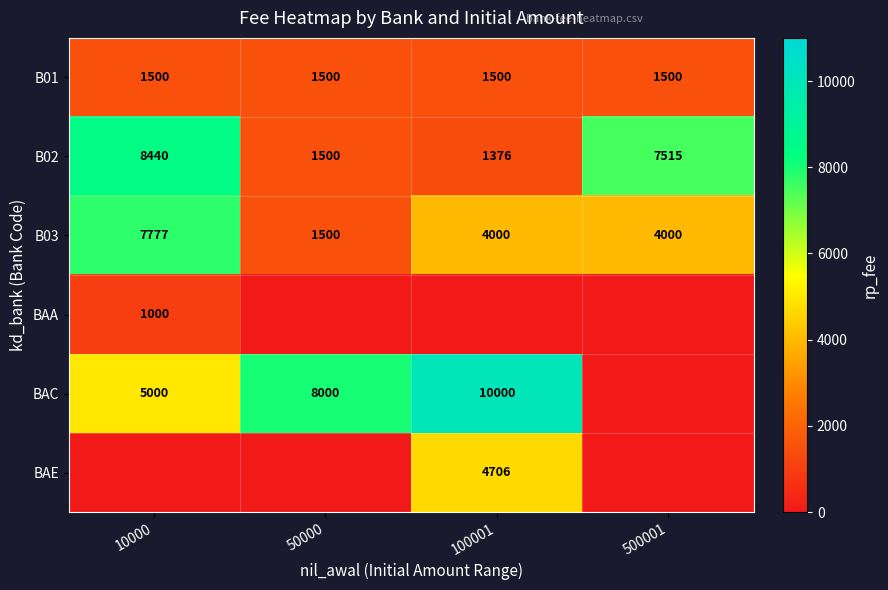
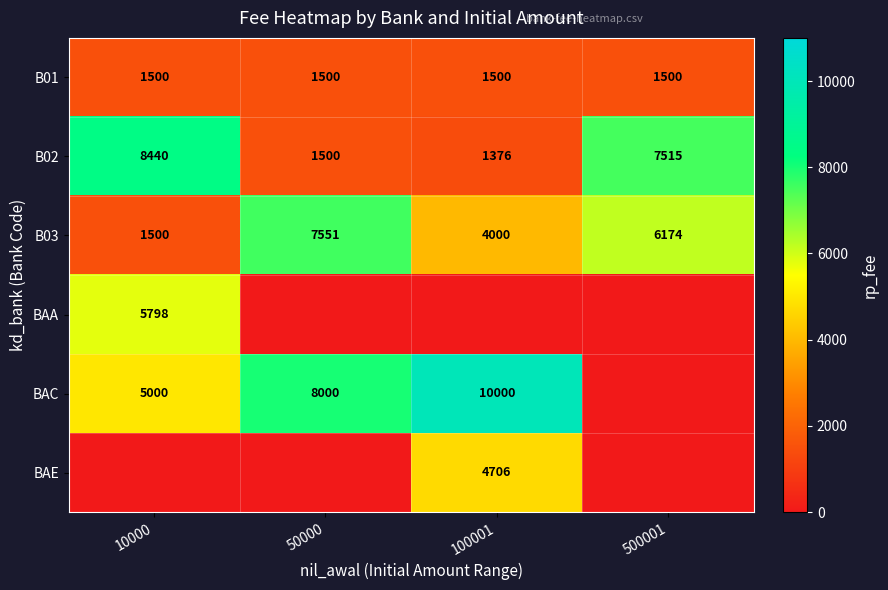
  {
    "B01": {
      "10000": 1500,
      "50000": 1500,
      "100001": 1500,
      "500001": 1500
    },
    "B02": {
      "10000": 8440,
      "50000": 1500,
      "100001": 1376,
      "500001": 7515
    },
    "B03": {
-     "10000": 7777,
-     "50000": 1500,
+     "10000": 1500,
+     "50000": 7551,
      "100001": 4000,
-     "500001": 4000
+     "500001": 6174
    },
    "BAA": {
-     "10000": 1000
+     "10000": 5798
    },
    "BAC": {
      "10000": 5000,
      "50000": 8000,
      "100001": 10000
    },
    "BAE": {
      "100001": 4706
    }
  }
